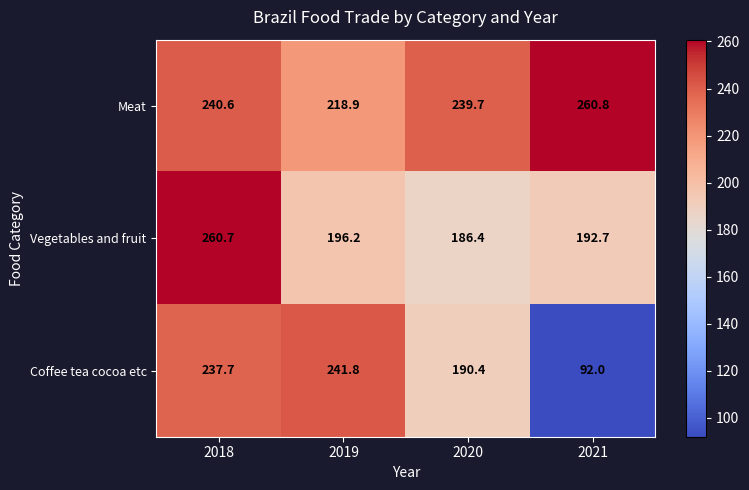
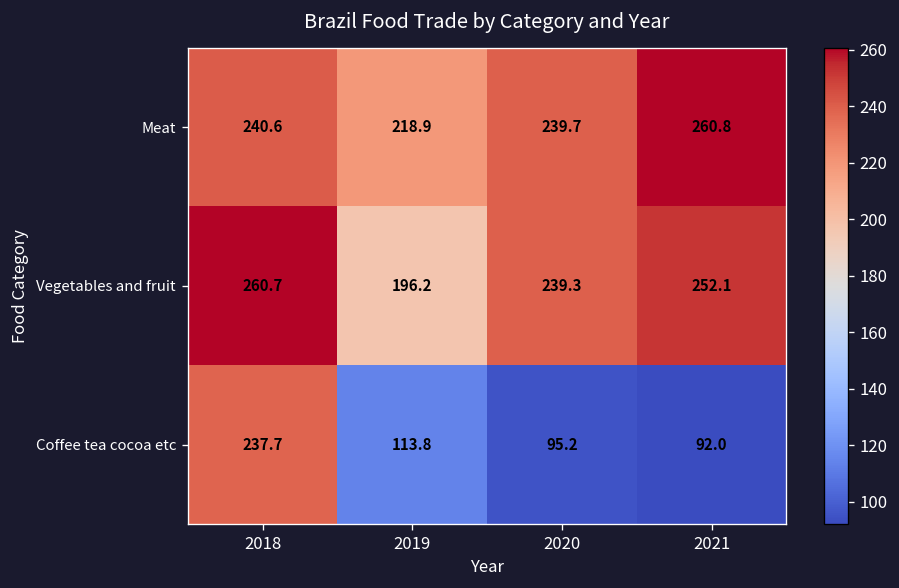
  {
    "Meat": {
      "2018": 240.6,
      "2019": 218.9,
      "2020": 239.7,
      "2021": 260.8
    },
    "Vegetables and fruit": {
      "2018": 260.7,
      "2019": 196.2,
-     "2020": 186.4,
-     "2021": 192.7
+     "2020": 239.3,
+     "2021": 252.1
    },
    "Coffee tea cocoa etc": {
      "2018": 237.7,
-     "2019": 241.8,
-     "2020": 190.4,
+     "2019": 113.8,
+     "2020": 95.2,
      "2021": 92.0
    }
  }
